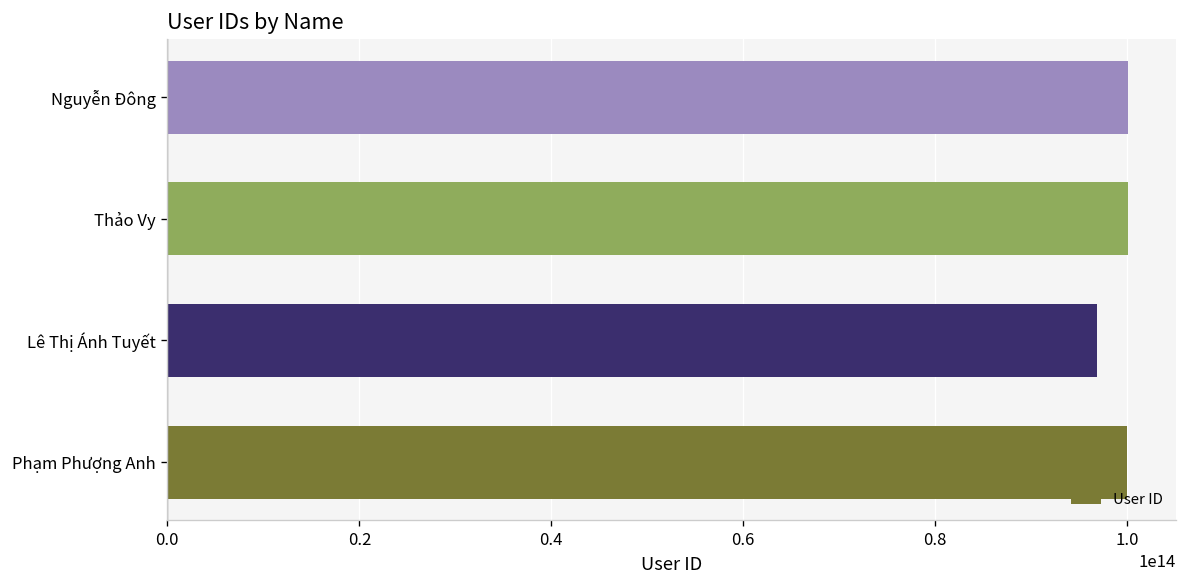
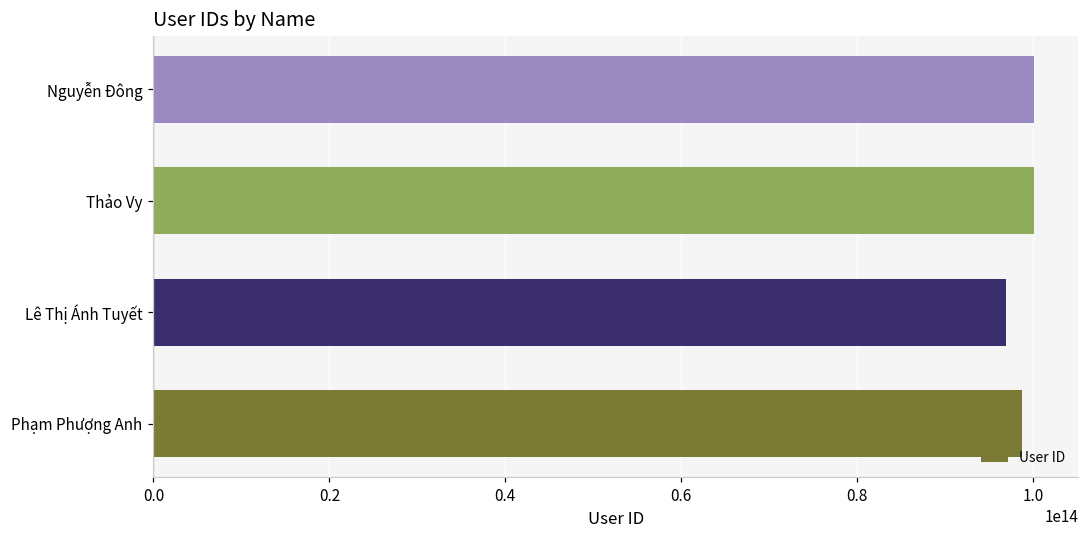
  {
    "Nguyễn Đông": 100000000000000,
    "Thảo Vy": 100000000000000,
    "Lê Thị Ánh Tuyết": 97000000000000,
-   "Phạm Phượng Anh": 100000000000000
+   "Phạm Phượng Anh": 99000000000000
  }
